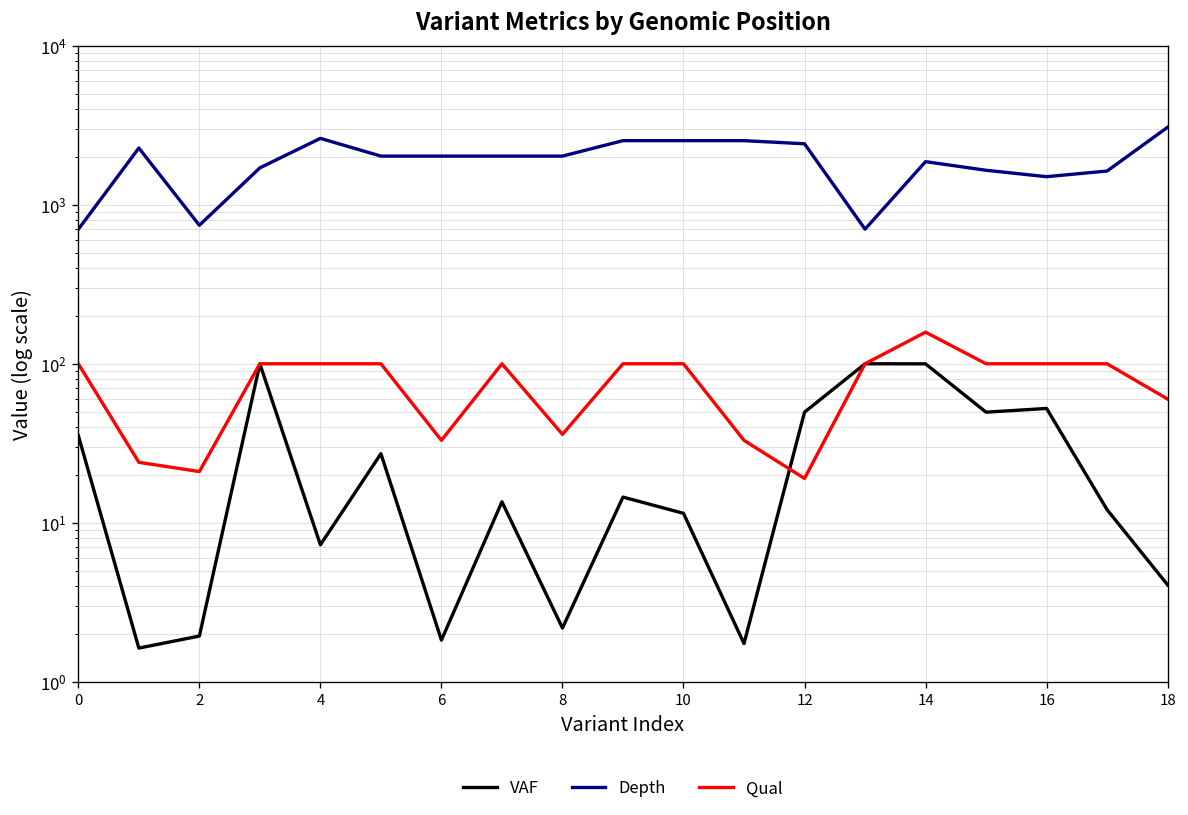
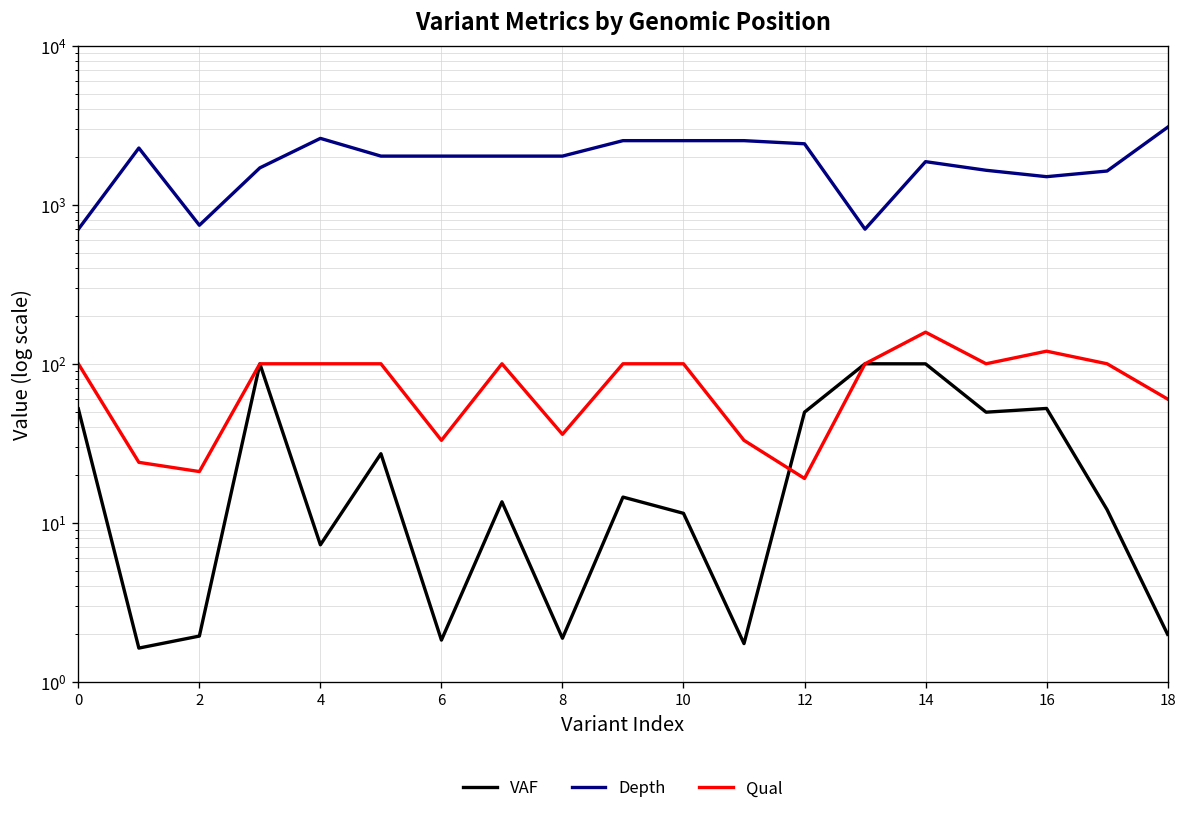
  {
    "VAF": {
-     "0": 35,
+     "0": 52,
      "2": 1.9,
      "4": 7,
      "6": 1.8,
-     "8": 2.2,
+     "8": 1.9,
      "10": 11,
      "12": 50,
      "14": 100,
      "16": 52,
-     "18": 4.1
+     "18": 2.0
    },
    "Depth": {
      "0": 700,
      "2": 700,
      "4": 2600,
      "6": 2000,
      "8": 2000,
      "10": 2500,
      "12": 2400,
      "14": 1900,
      "16": 1500,
      "18": 3100
    },
    "Qual": {
      "0": 100,
      "2": 21,
      "4": 100,
      "6": 33,
      "8": 36,
      "10": 100,
      "12": 19,
      "14": 160,
-     "16": 100,
+     "16": 120,
      "18": 60
    }
  }
